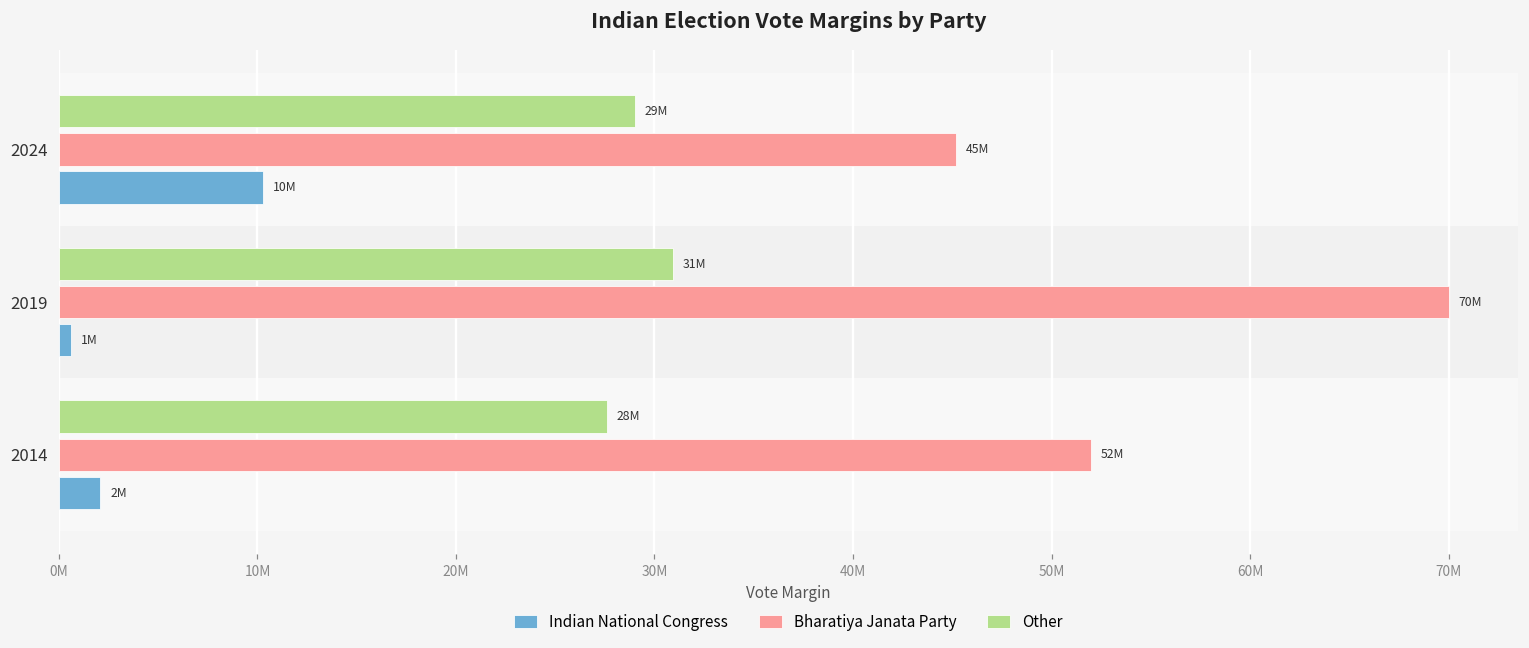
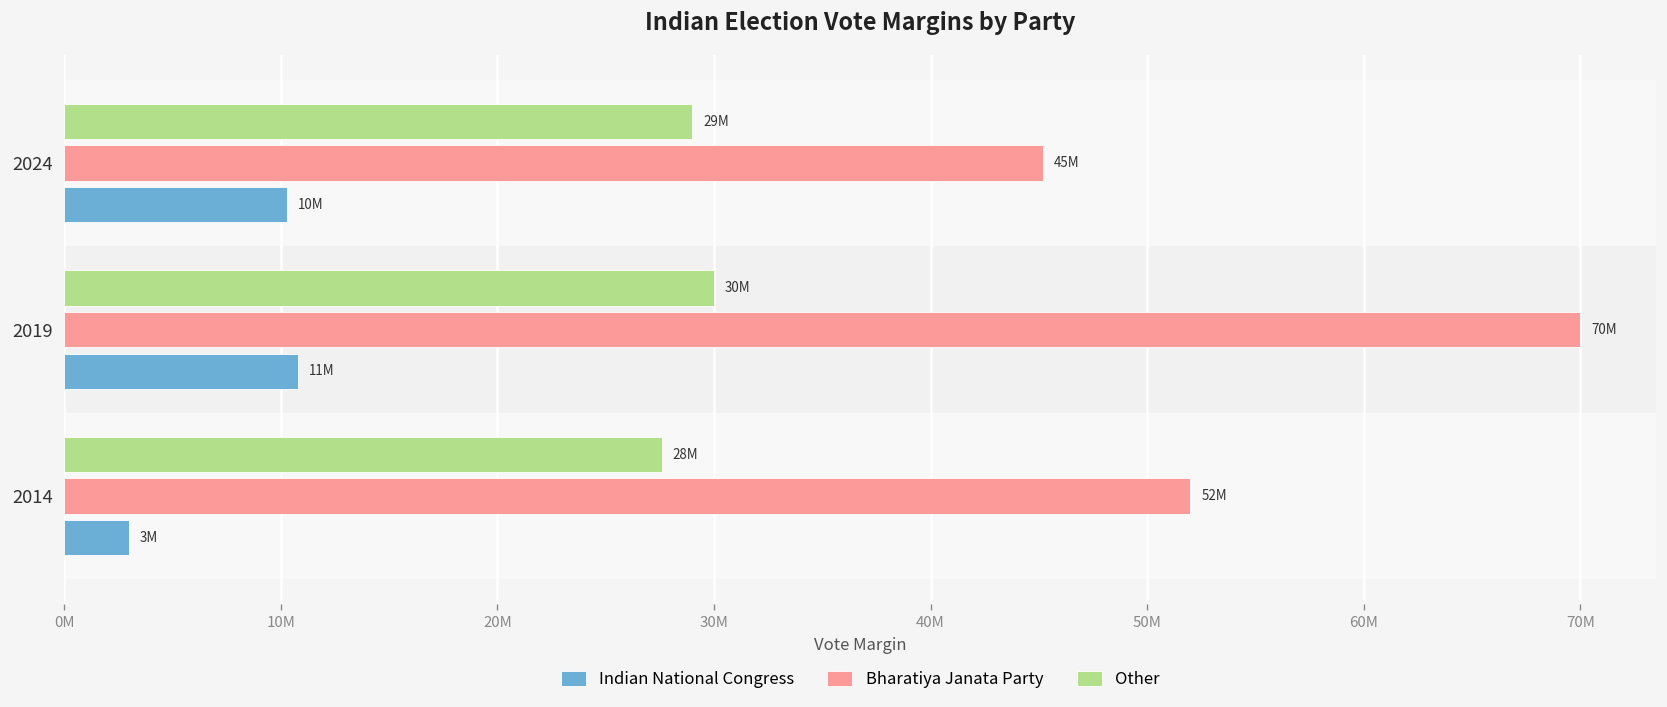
  {
    "Indian National Congress": {
      "2024": "10M",
-     "2019": "1M",
-     "2014": "2M"
+     "2019": "11M",
+     "2014": "3M"
    },
    "Bharatiya Janata Party": {
      "2024": "45M",
      "2019": "70M",
      "2014": "52M"
    },
    "Other": {
      "2024": "29M",
-     "2019": "31M",
+     "2019": "30M",
      "2014": "28M"
    }
  }
